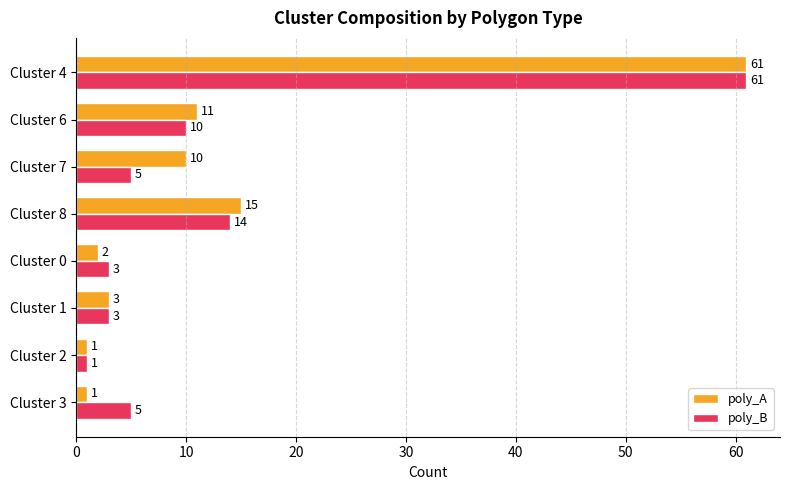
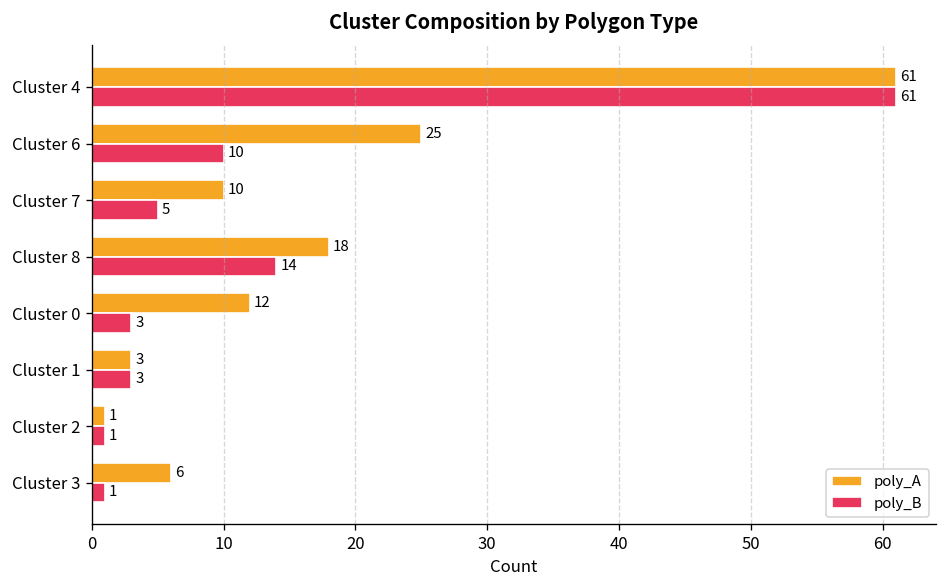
  {
    "poly_A": {
      "Cluster 4": 61,
-     "Cluster 6": 11,
+     "Cluster 6": 25,
      "Cluster 7": 10,
-     "Cluster 8": 15,
-     "Cluster 0": 2,
+     "Cluster 8": 18,
+     "Cluster 0": 12,
      "Cluster 1": 3,
      "Cluster 2": 1,
-     "Cluster 3": 1
+     "Cluster 3": 6
    },
    "poly_B": {
      "Cluster 4": 61,
      "Cluster 6": 10,
      "Cluster 7": 5,
      "Cluster 8": 14,
      "Cluster 0": 3,
      "Cluster 1": 3,
      "Cluster 2": 1,
-     "Cluster 3": 5
+     "Cluster 3": 1
    }
  }
